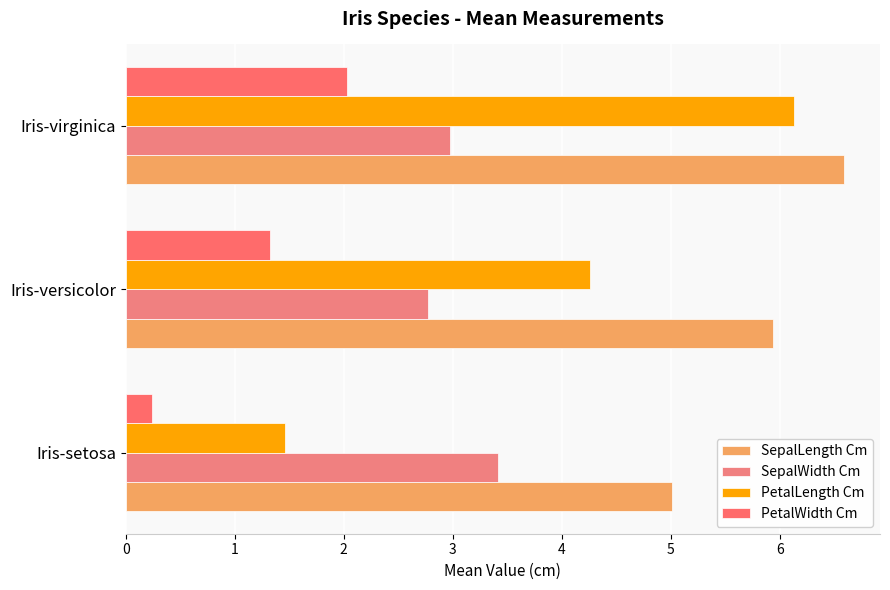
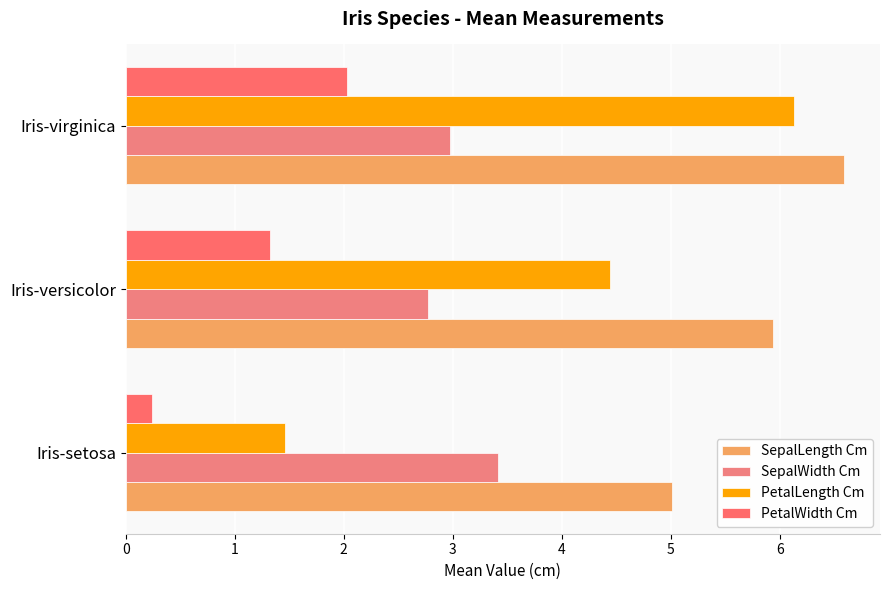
  {
    "PetalLength Cm": {
      "Iris-virginica": 6.13,
-     "Iris-versicolor": 4.26,
+     "Iris-versicolor": 4.44,
      "Iris-setosa": 1.46
    }
  }
